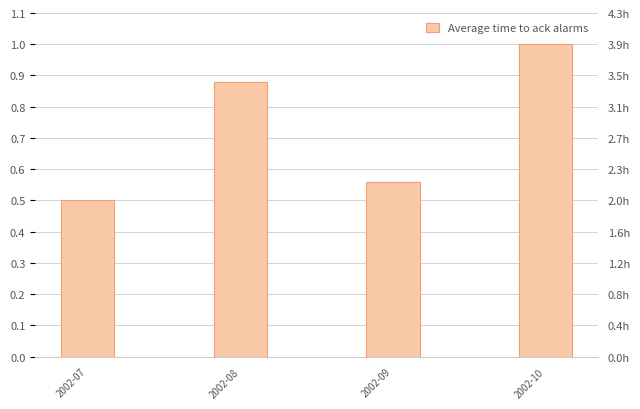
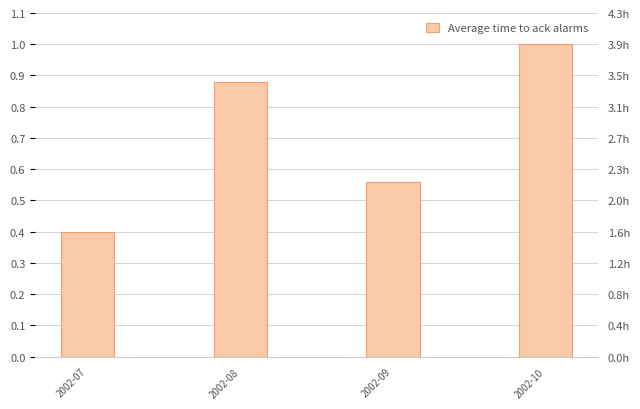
  {
-   "2002-07": 0.5,
+   "2002-07": 0.4,
    "2002-08": 0.88,
    "2002-09": 0.56,
    "2002-10": 1.0
  }
